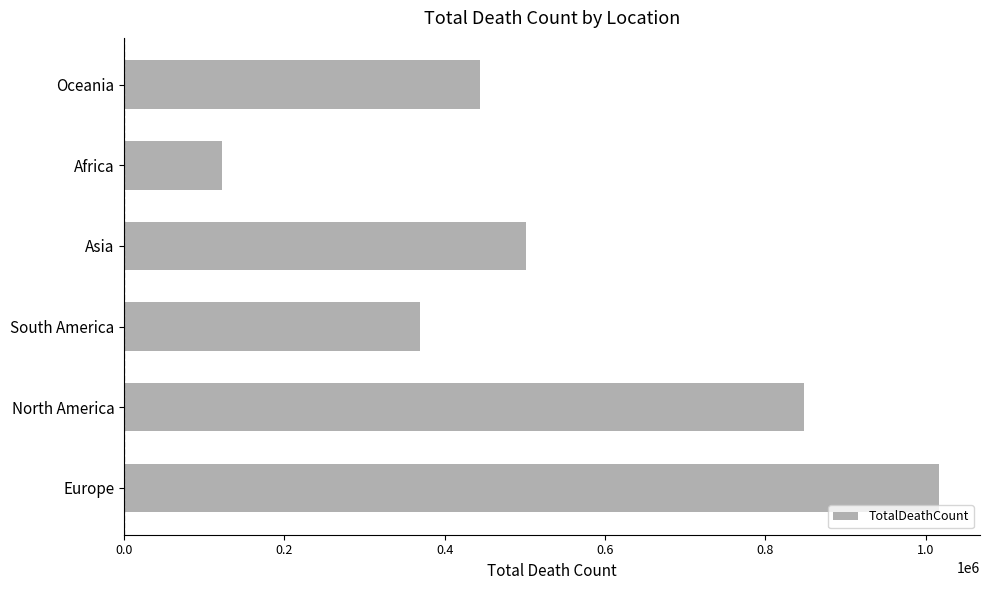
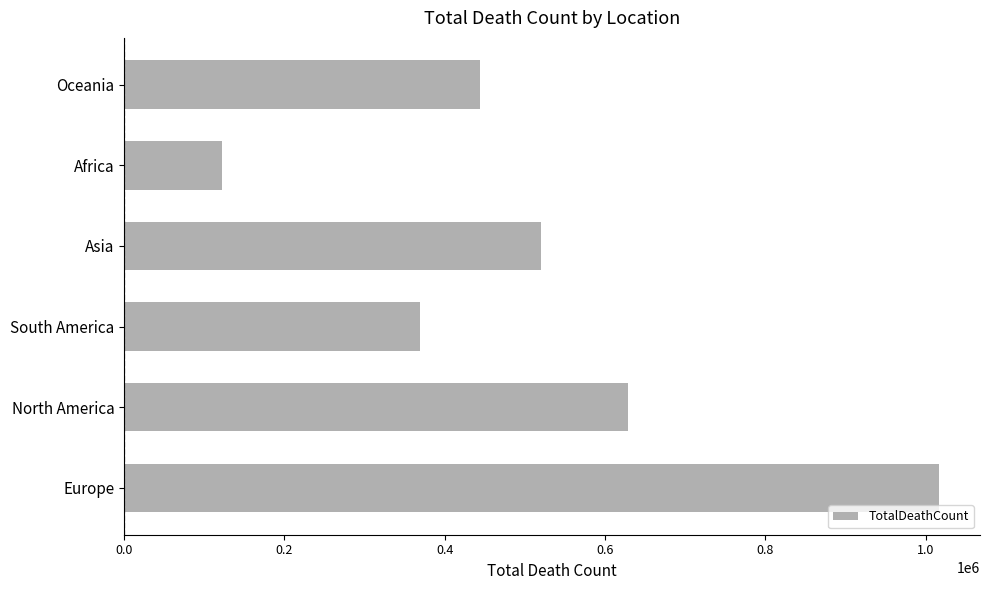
  {
    "Oceania": 440000,
    "Africa": 120000,
-   "Asia": 500000,
+   "Asia": 520000,
    "South America": 370000,
-   "North America": 850000,
+   "North America": 630000,
    "Europe": 1020000
  }
